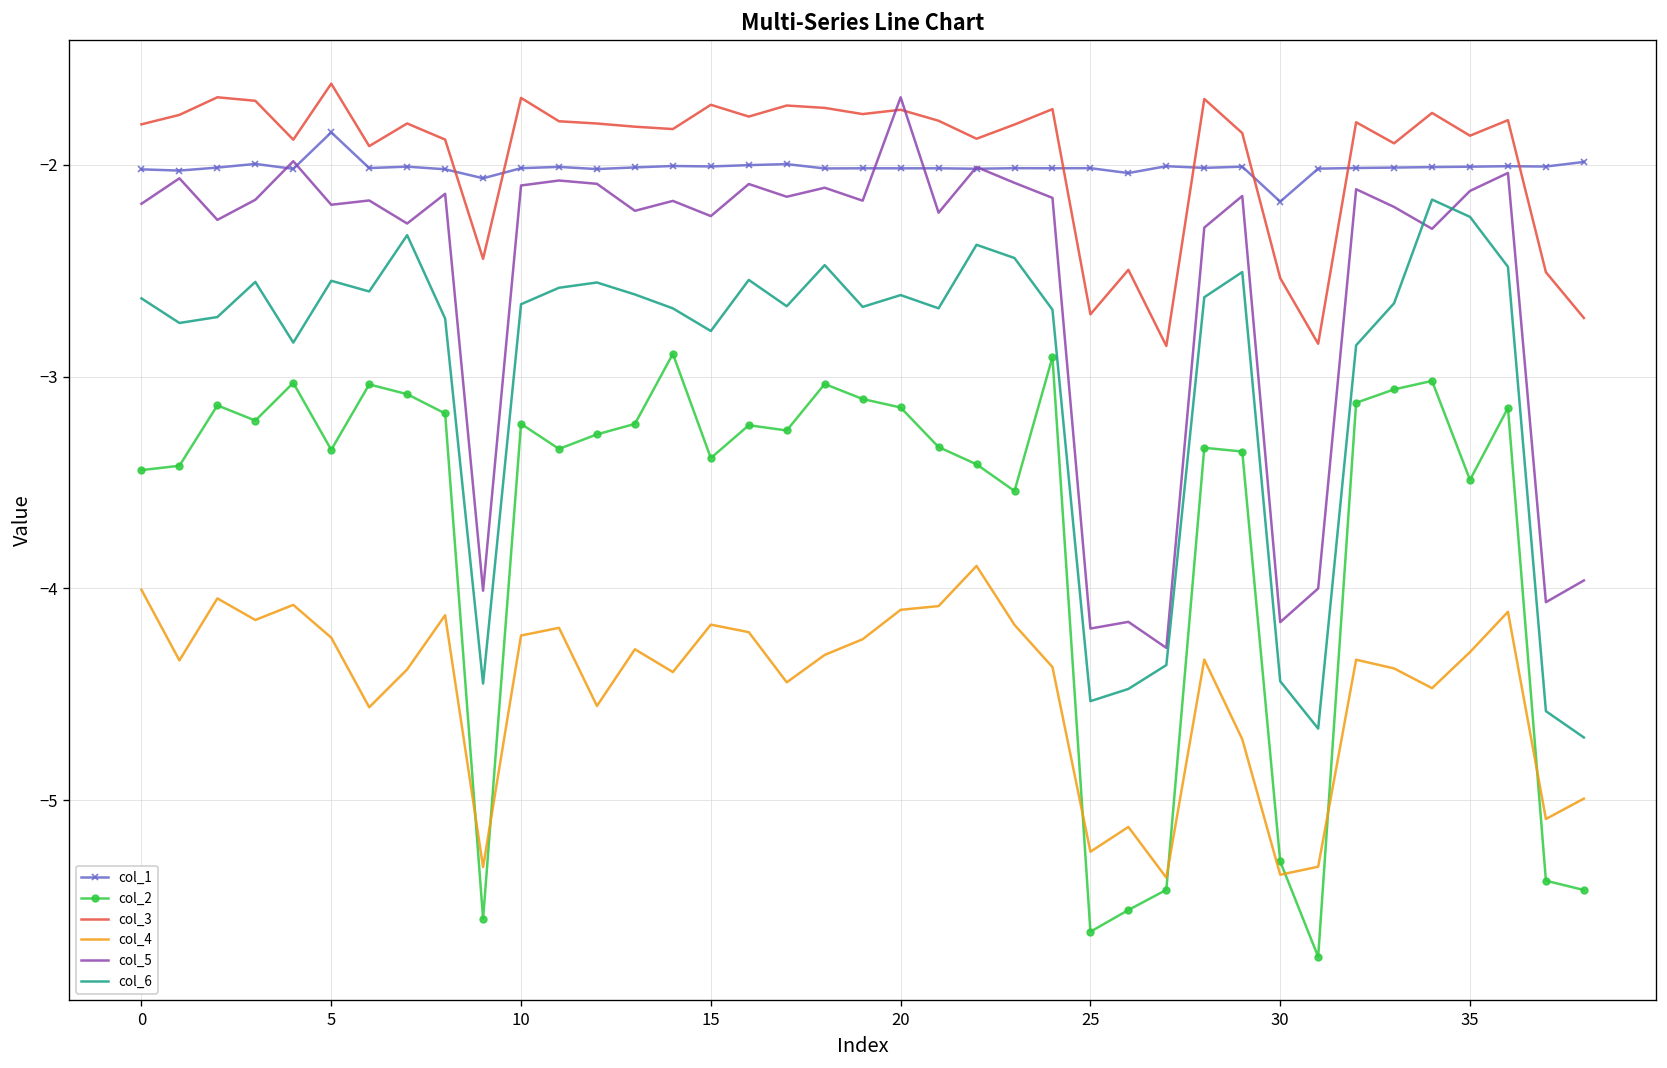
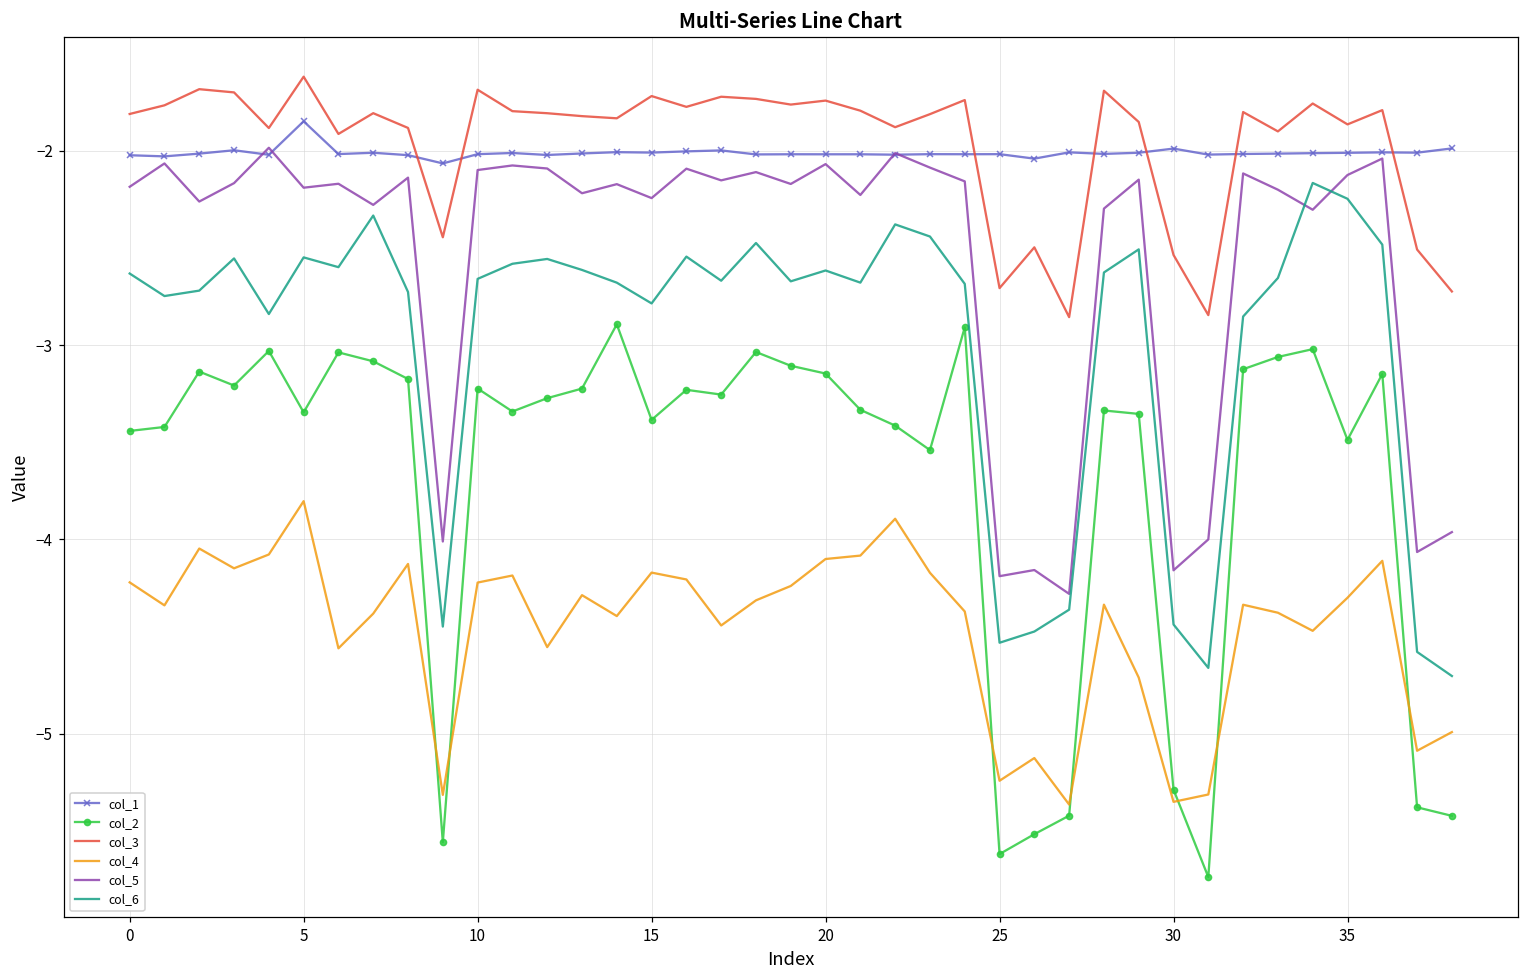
  {
    "col_1": {
      "0": -2.02,
      "5": -1.85,
      "10": -2.02,
      "15": -2.01,
      "20": -2.02,
      "25": -2.02,
-     "30": -2.17,
+     "30": -1.99,
      "35": -2.01
    },
    "col_2": {
      "0": -3.44,
      "5": -3.35,
      "10": -3.22,
      "15": -3.38,
      "20": -3.15,
      "25": -5.62,
      "30": -5.29,
      "35": -3.49
    },
    "col_3": {
      "0": -1.81,
      "5": -1.62,
      "10": -1.69,
      "15": -1.72,
      "20": -1.74,
      "25": -2.71,
      "30": -2.54,
      "35": -1.86
    },
    "col_4": {
-     "0": -4.01,
-     "5": -4.23,
+     "0": -4.22,
+     "5": -3.80,
      "10": -4.22,
      "15": -4.17,
      "20": -4.10,
      "25": -5.24,
      "30": -5.35,
      "35": -4.30
    },
    "col_5": {
      "0": -2.18,
      "5": -2.19,
      "10": -2.10,
      "15": -2.24,
-     "20": -1.68,
+     "20": -2.07,
      "25": -4.19,
      "30": -4.16,
      "35": -2.12
    },
    "col_6": {
      "0": -2.63,
      "5": -2.55,
      "10": -2.66,
      "15": -2.79,
      "20": -2.62,
      "25": -4.53,
      "30": -4.44,
      "35": -2.25
    }
  }
